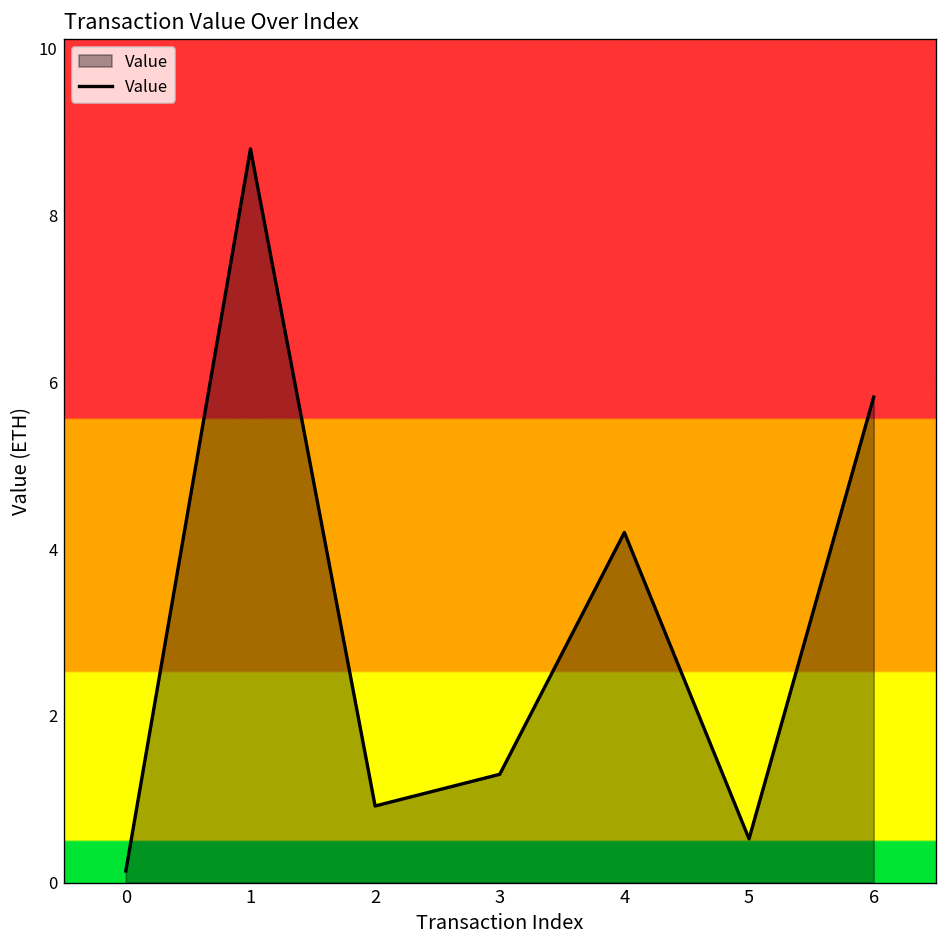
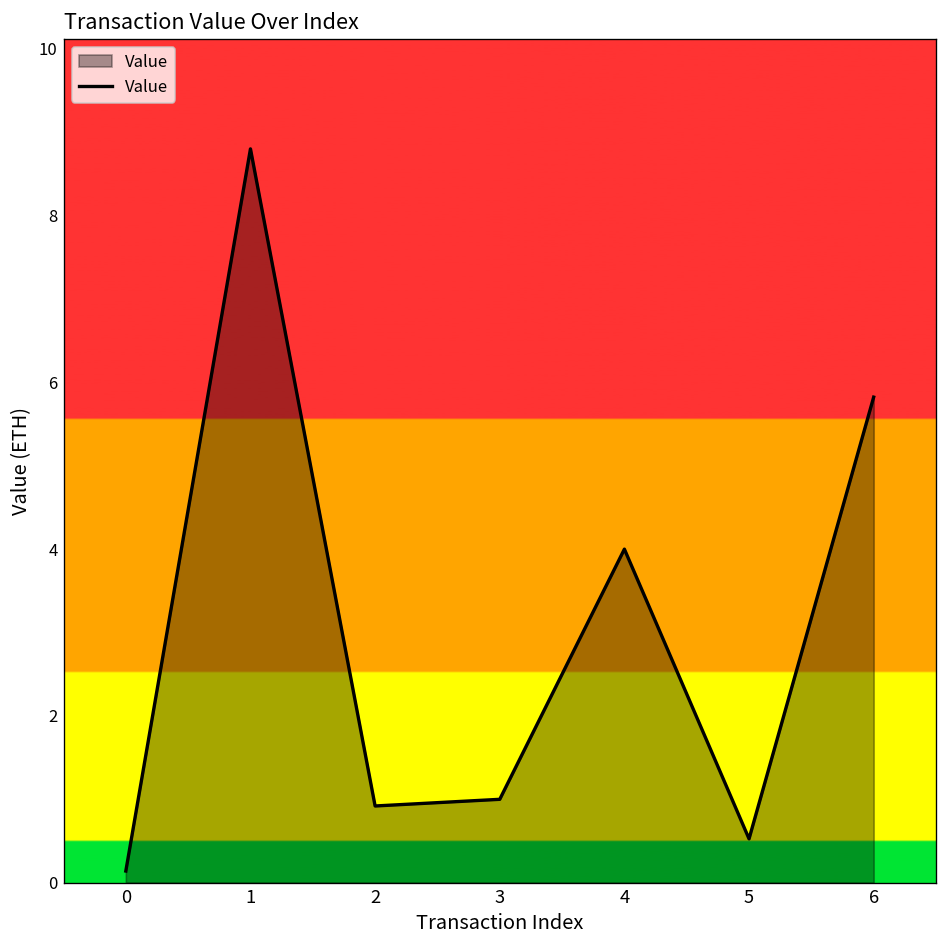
  {
    "0": 0.1,
    "1": 8.8,
    "2": 0.9,
-   "3": 1.3,
-   "4": 4.2,
+   "3": 1.0,
+   "4": 4.0,
    "5": 0.5,
    "6": 5.8
  }
